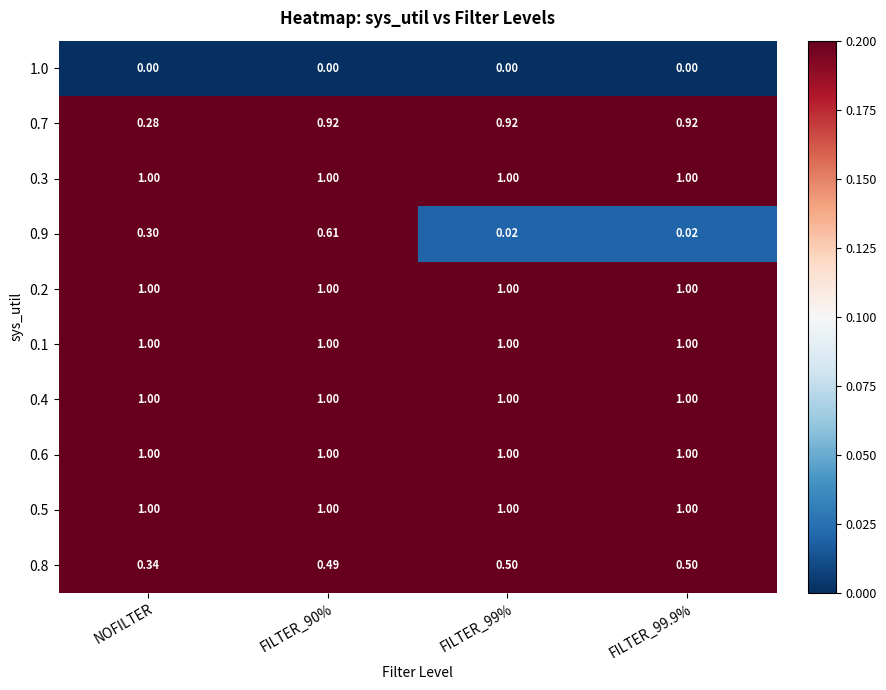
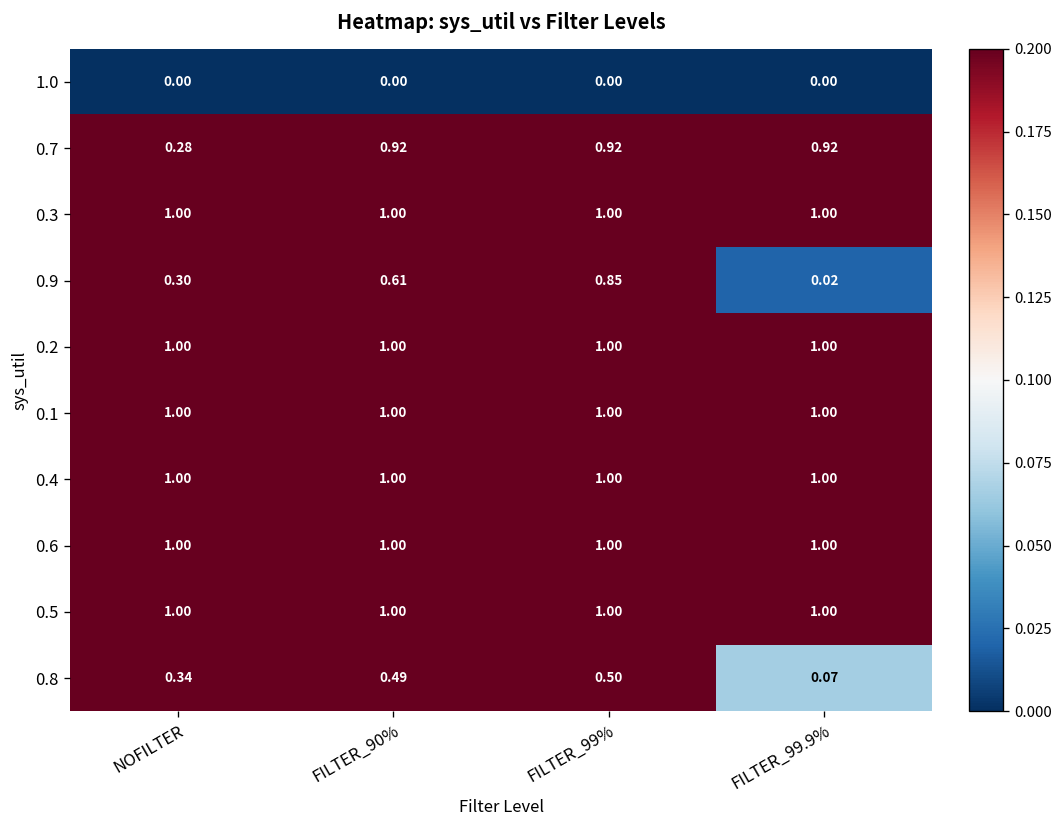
  {
    "1.0": {
      "NOFILTER": 0.00,
      "FILTER_90%": 0.00,
      "FILTER_99%": 0.00,
      "FILTER_99.9%": 0.00
    },
    "0.7": {
      "NOFILTER": 0.28,
      "FILTER_90%": 0.92,
      "FILTER_99%": 0.92,
      "FILTER_99.9%": 0.92
    },
    "0.3": {
      "NOFILTER": 1.00,
      "FILTER_90%": 1.00,
      "FILTER_99%": 1.00,
      "FILTER_99.9%": 1.00
    },
    "0.9": {
      "NOFILTER": 0.30,
      "FILTER_90%": 0.61,
-     "FILTER_99%": 0.02,
+     "FILTER_99%": 0.85,
      "FILTER_99.9%": 0.02
    },
    "0.2": {
      "NOFILTER": 1.00,
      "FILTER_90%": 1.00,
      "FILTER_99%": 1.00,
      "FILTER_99.9%": 1.00
    },
    "0.1": {
      "NOFILTER": 1.00,
      "FILTER_90%": 1.00,
      "FILTER_99%": 1.00,
      "FILTER_99.9%": 1.00
    },
    "0.4": {
      "NOFILTER": 1.00,
      "FILTER_90%": 1.00,
      "FILTER_99%": 1.00,
      "FILTER_99.9%": 1.00
    },
    "0.6": {
      "NOFILTER": 1.00,
      "FILTER_90%": 1.00,
      "FILTER_99%": 1.00,
      "FILTER_99.9%": 1.00
    },
    "0.5": {
      "NOFILTER": 1.00,
      "FILTER_90%": 1.00,
      "FILTER_99%": 1.00,
      "FILTER_99.9%": 1.00
    },
    "0.8": {
      "NOFILTER": 0.34,
      "FILTER_90%": 0.49,
      "FILTER_99%": 0.50,
-     "FILTER_99.9%": 0.50
+     "FILTER_99.9%": 0.07
    }
  }
